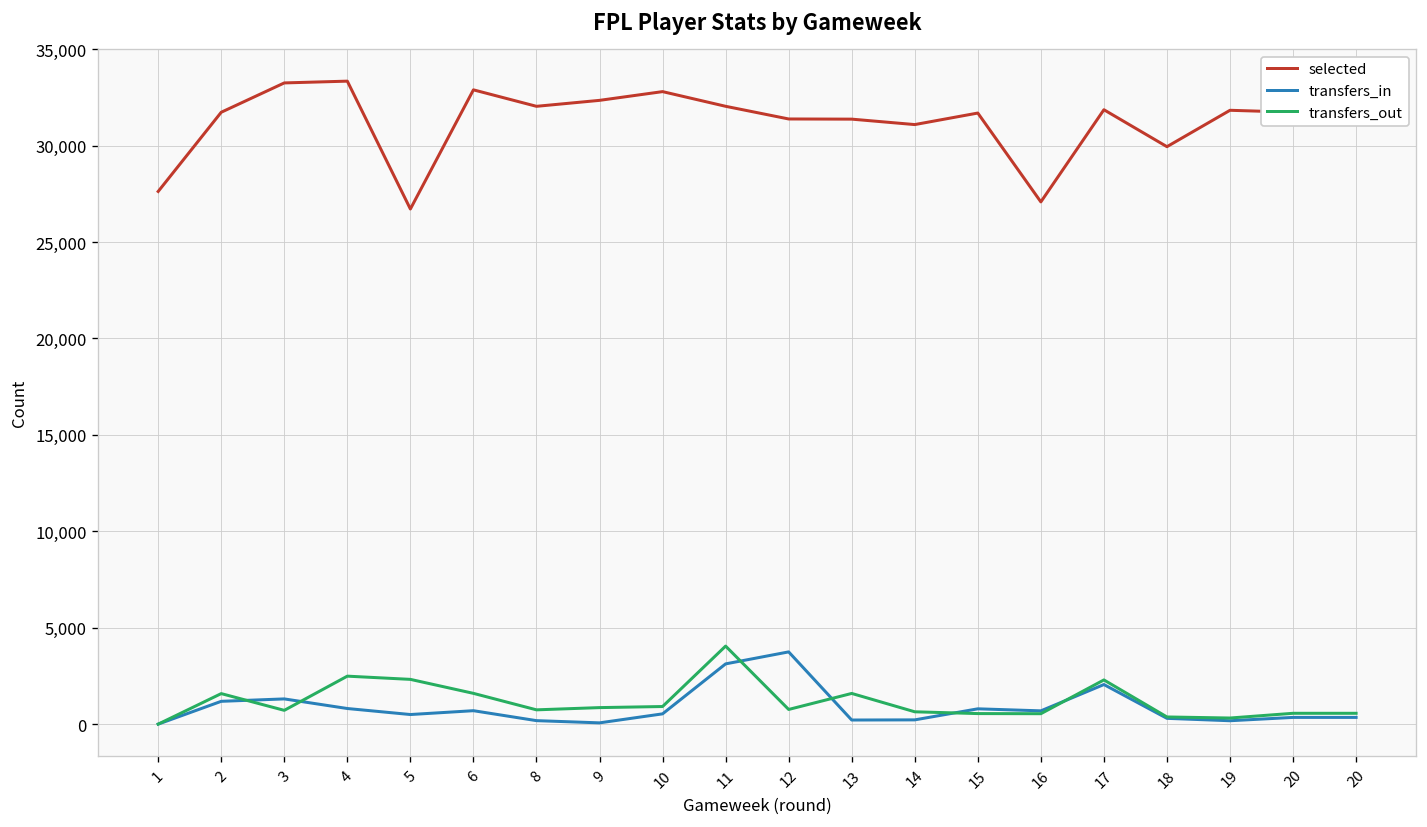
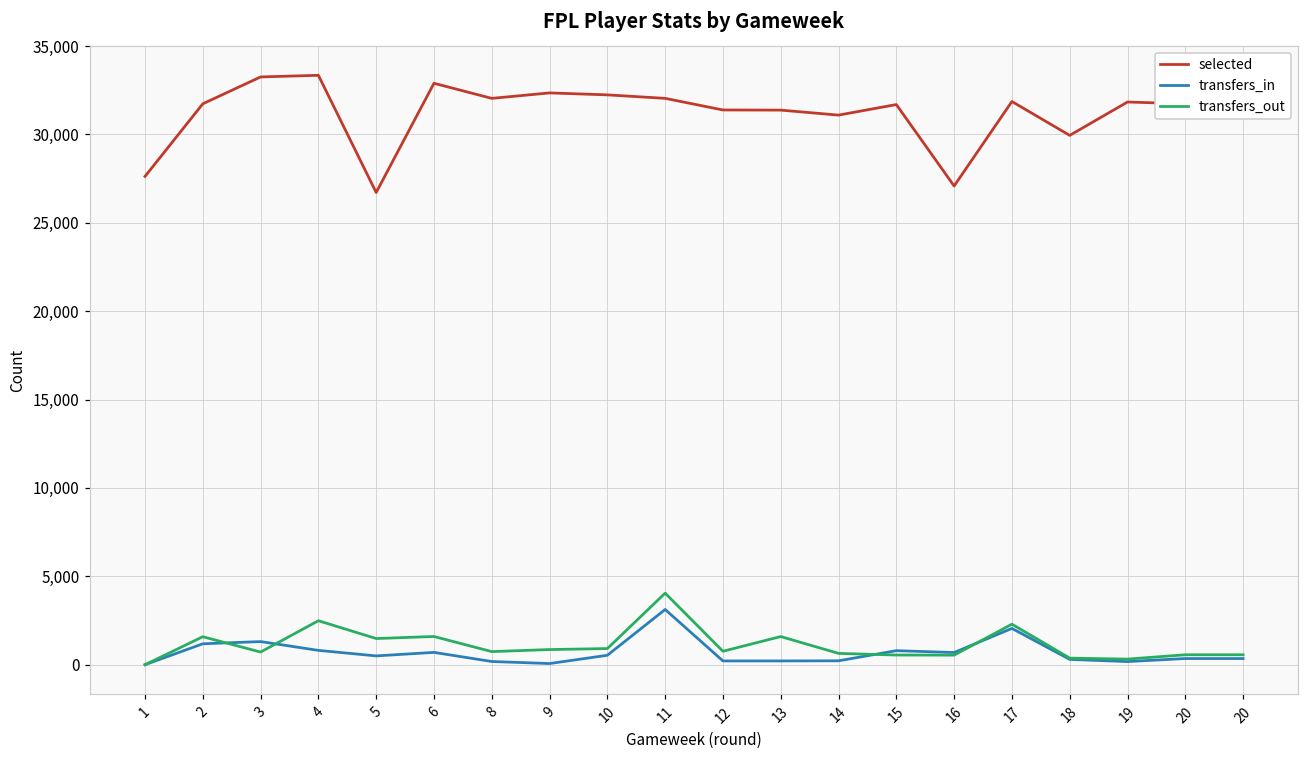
  {
    "selected": {
      "1": "27,600",
      "2": "31,700",
      "3": "33,200",
      "4": "33,300",
      "5": "26,700",
      "6": "32,900",
      "8": "32,000",
      "9": "32,300",
-     "10": "32,800",
+     "10": "32,200",
      "11": "32,000",
      "12": "31,400",
      "13": "31,400",
      "14": "31,100",
      "15": "31,700",
      "16": "27,100",
      "17": "31,900",
      "18": "29,900",
      "19": "31,800"
    },
    "transfers_in": {
      "2": "1,200",
      "3": "1,300",
      "4": "800",
      "5": "500",
      "6": "700",
      "8": "200",
      "9": "100",
      "10": "500",
      "11": "3,100",
-     "12": "3,700",
+     "12": "200",
      "13": "200",
      "14": "200",
      "15": "800",
      "17": "2,100"
    },
    "transfers_out": {
      "2": "1,600",
      "3": "700",
      "4": "2,500",
-     "5": "2,300",
+     "5": "1,500",
      "6": "1,600",
      "8": "700",
      "9": "900",
      "10": "900",
      "11": "4,000",
      "12": "800",
      "13": "1,600",
      "14": "600",
      "15": "500",
      "17": "2,300"
    }
  }
